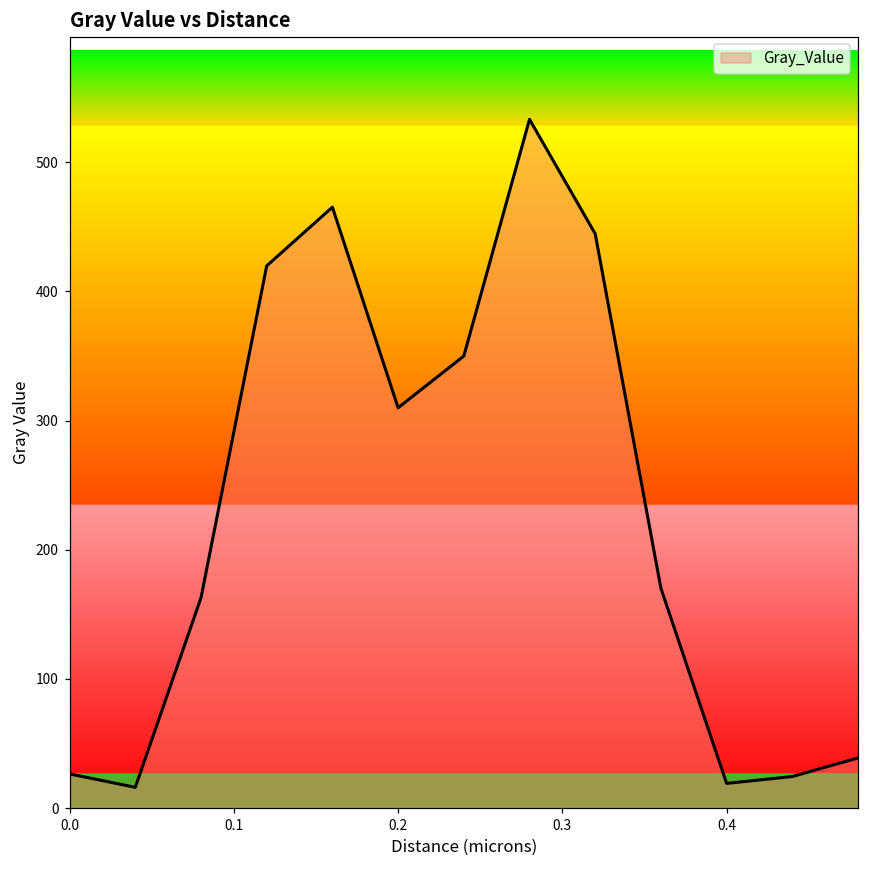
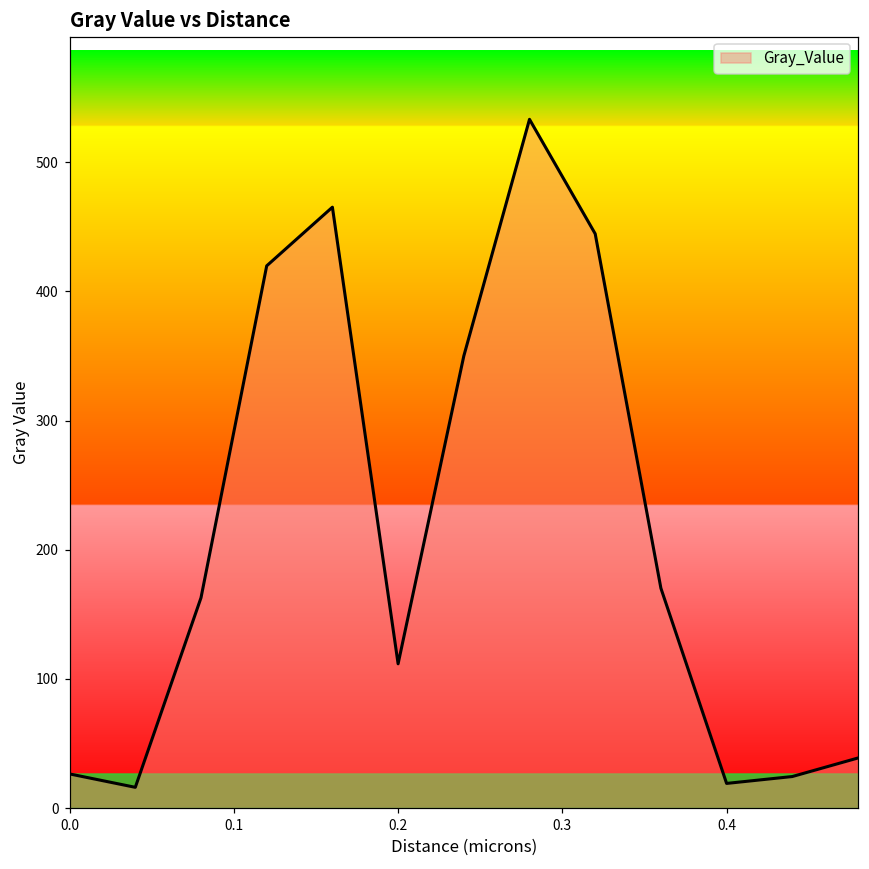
  {
-   "0.2": 310
+   "0.2": 112
  }
